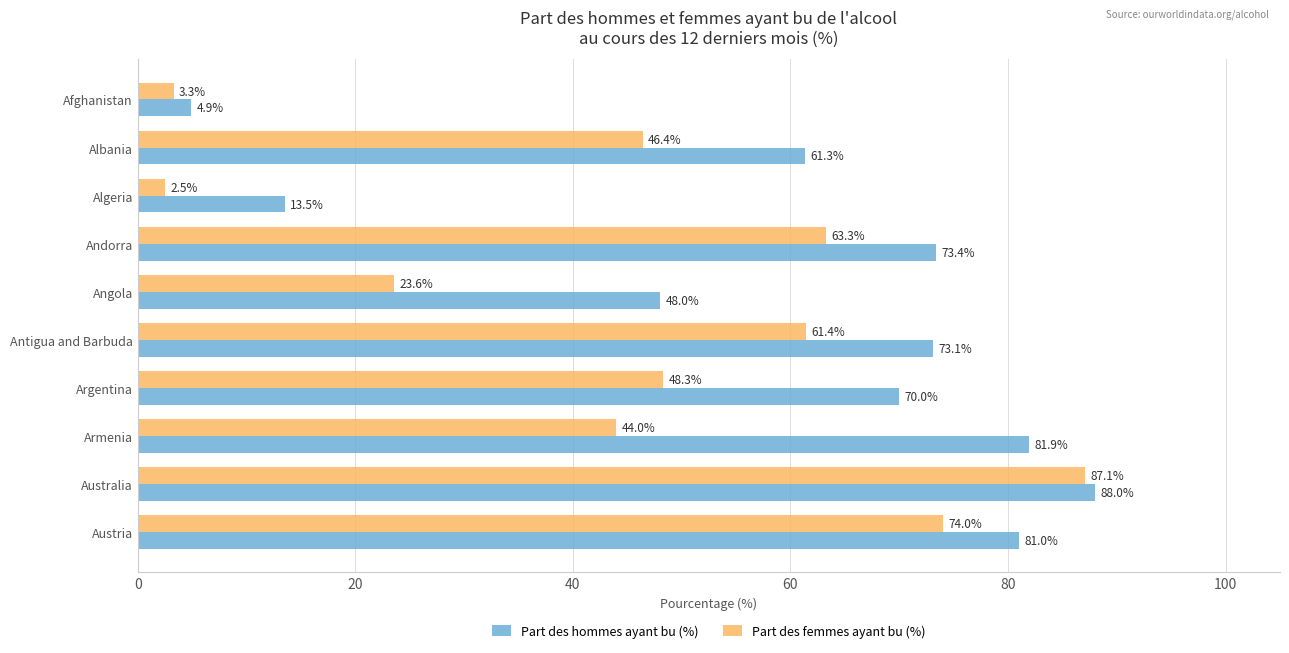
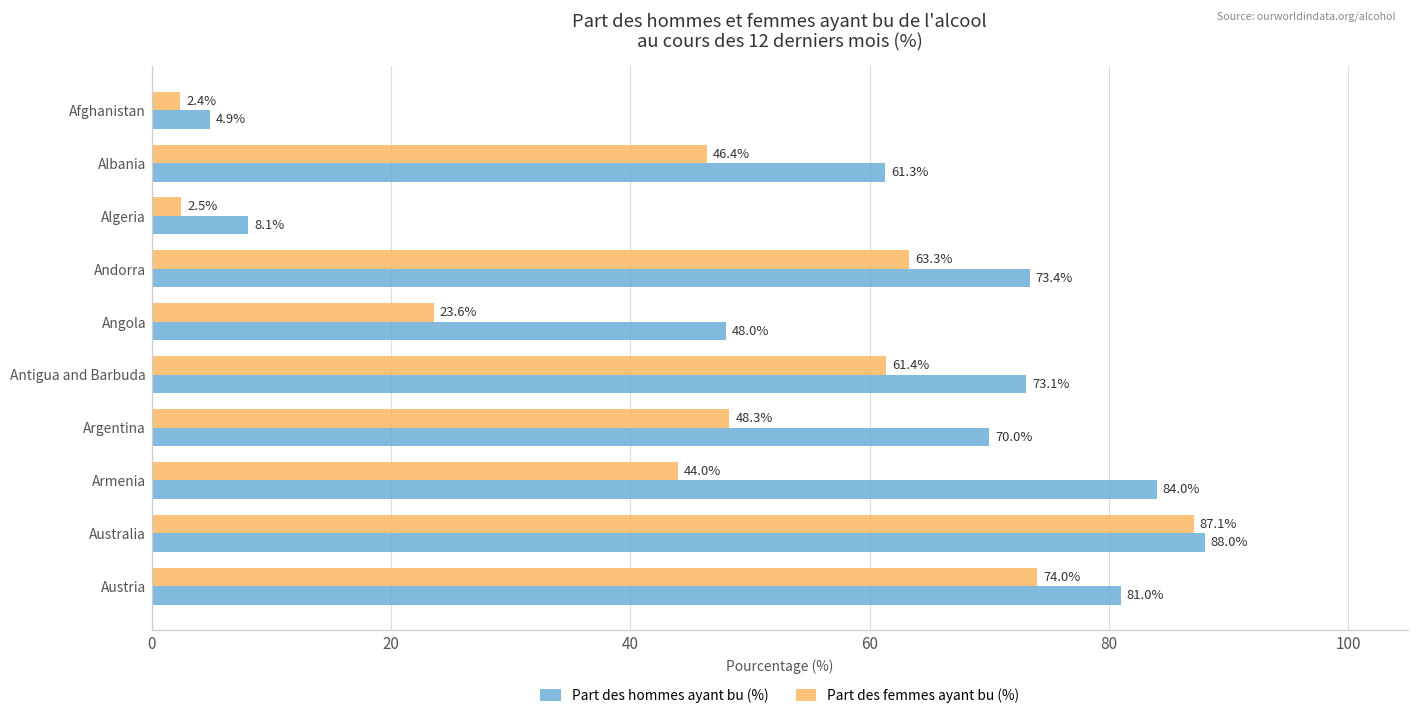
  {
    "Part des hommes ayant bu (%)": {
      "Afghanistan": "4.9%",
      "Albania": "61.3%",
-     "Algeria": "13.5%",
+     "Algeria": "8.1%",
      "Andorra": "73.4%",
      "Angola": "48.0%",
      "Antigua and Barbuda": "73.1%",
      "Argentina": "70.0%",
-     "Armenia": "81.9%",
+     "Armenia": "84.0%",
      "Australia": "88.0%",
      "Austria": "81.0%"
    },
    "Part des femmes ayant bu (%)": {
-     "Afghanistan": "3.3%",
+     "Afghanistan": "2.4%",
      "Albania": "46.4%",
      "Algeria": "2.5%",
      "Andorra": "63.3%",
      "Angola": "23.6%",
      "Antigua and Barbuda": "61.4%",
      "Argentina": "48.3%",
      "Armenia": "44.0%",
      "Australia": "87.1%",
      "Austria": "74.0%"
    }
  }
